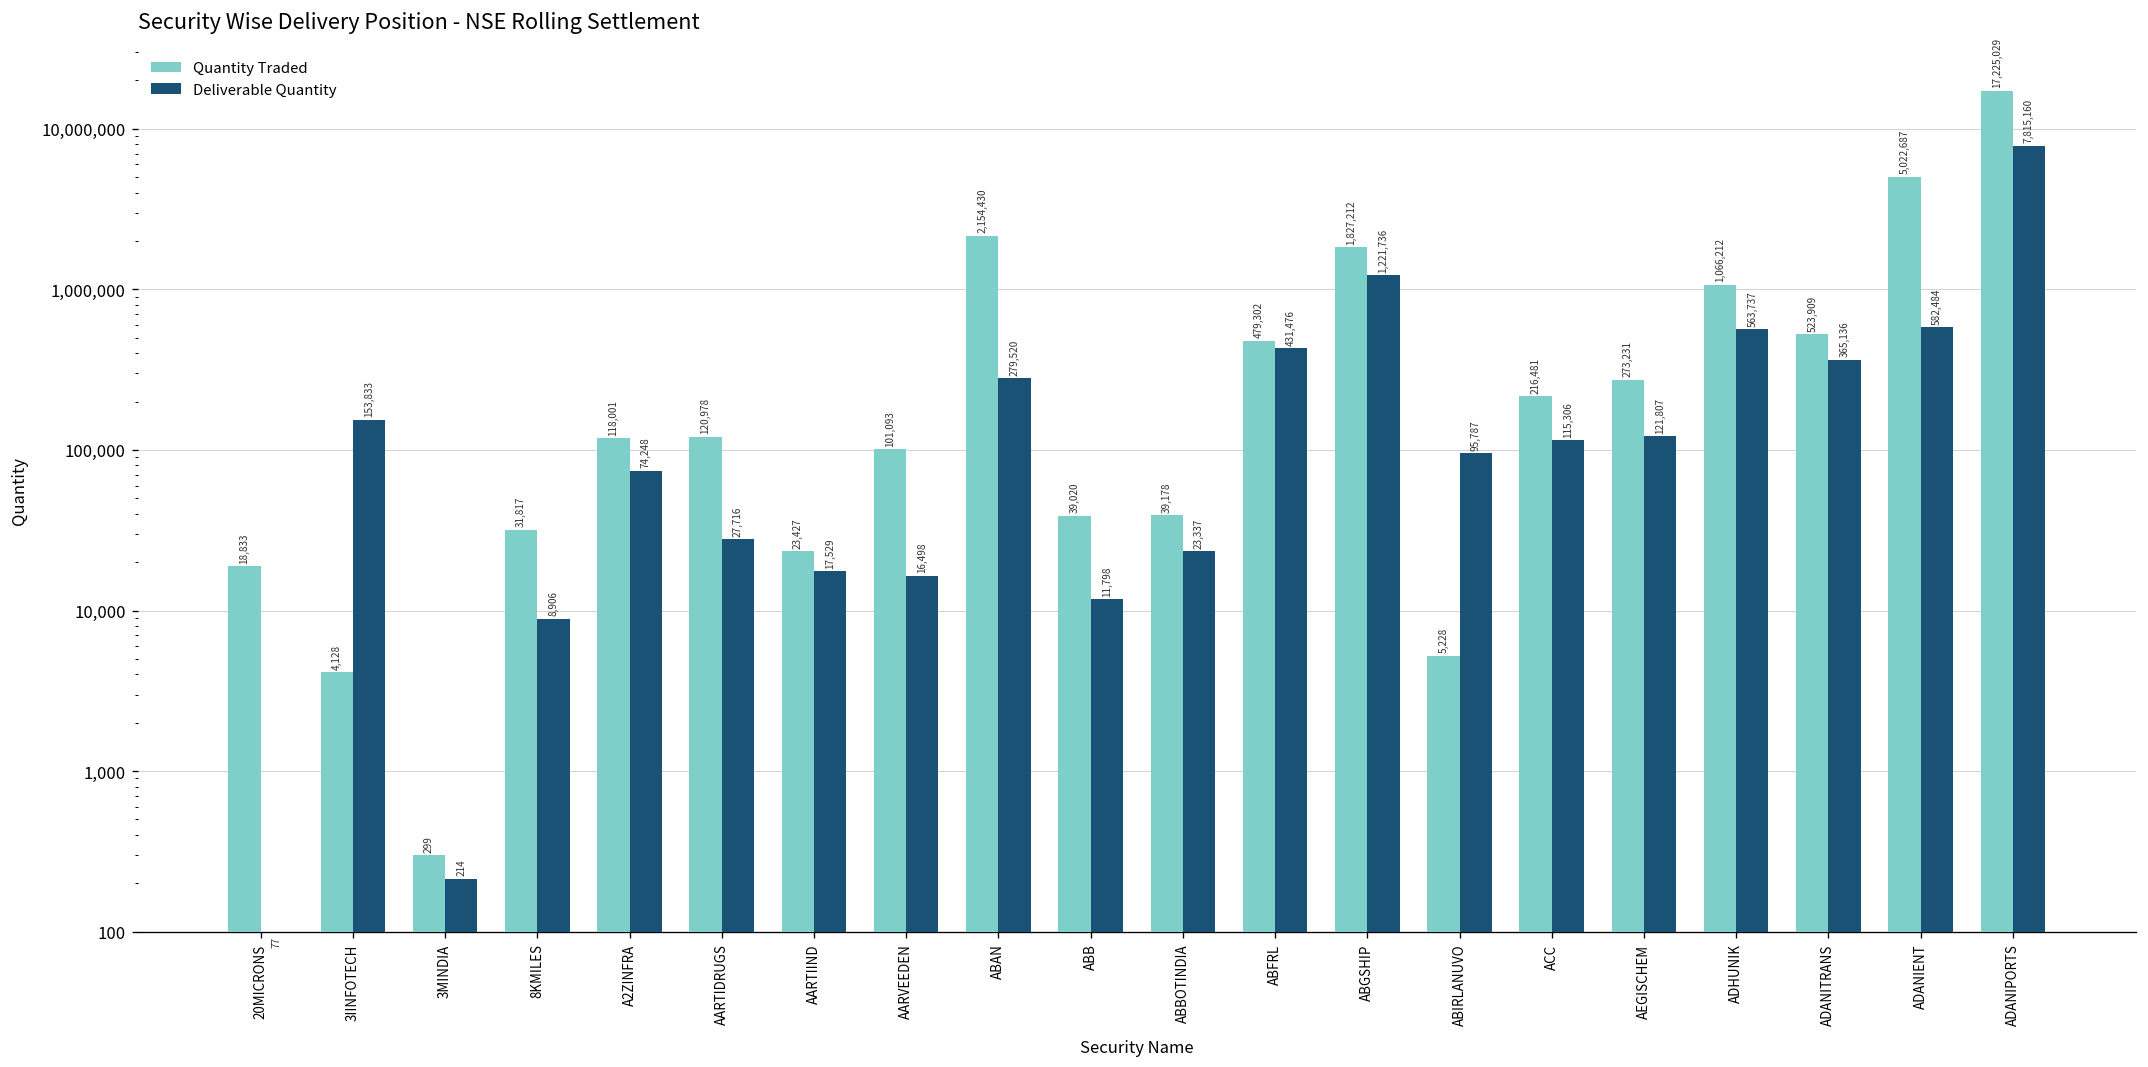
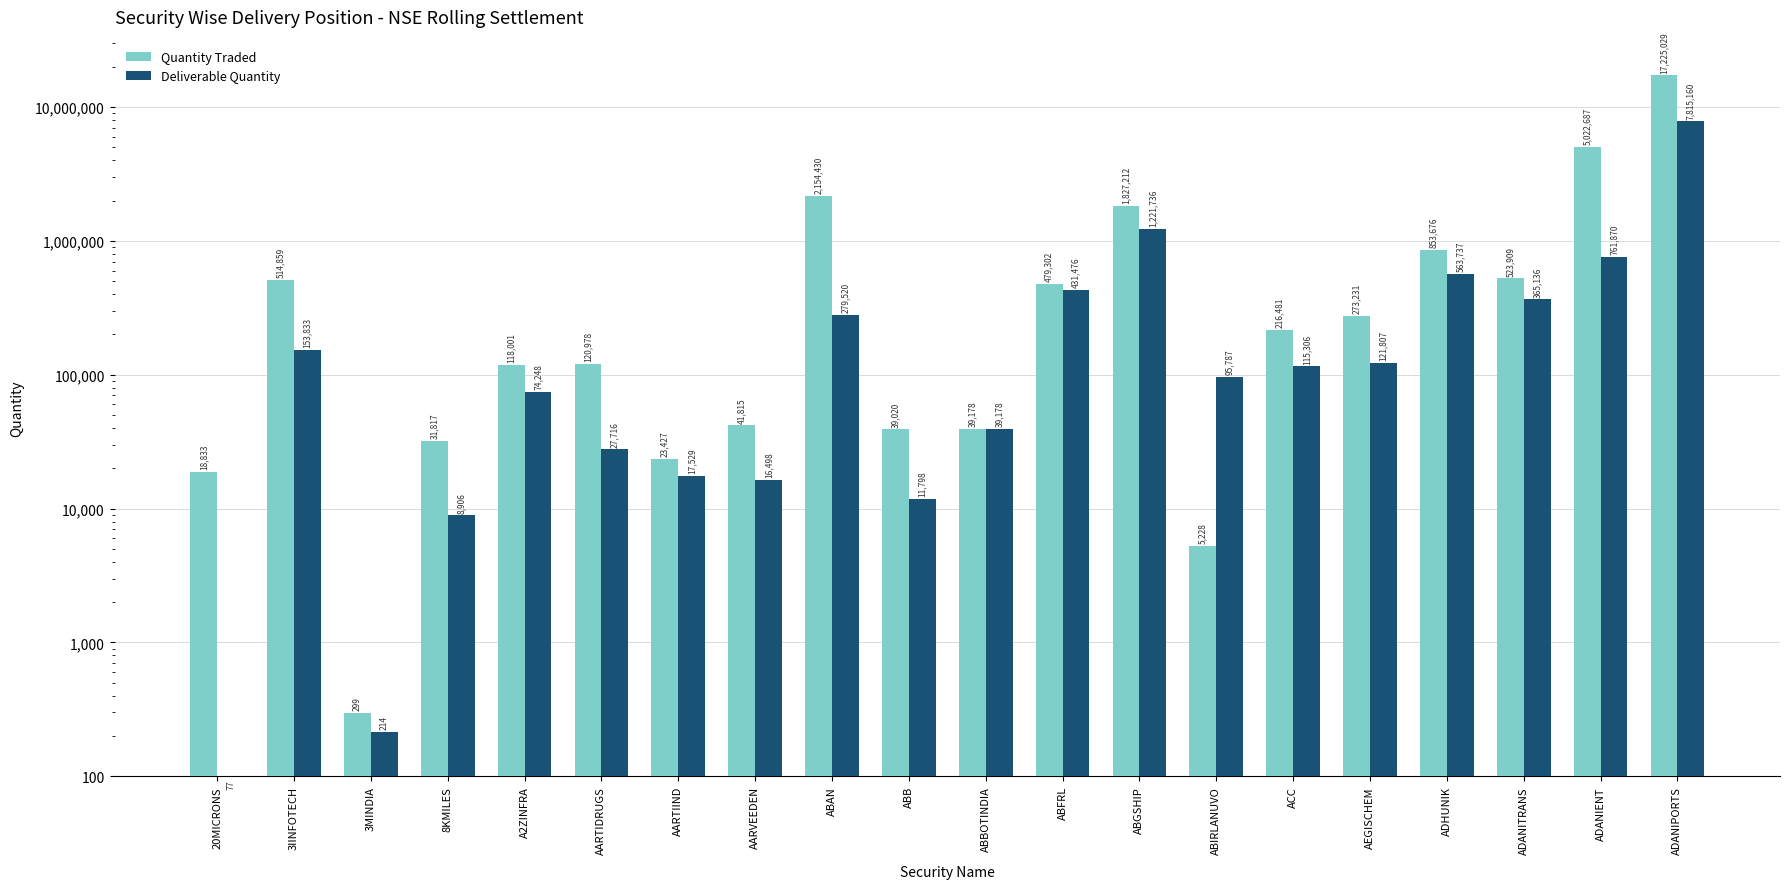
  {
    "Quantity Traded": {
      "20MICRONS": "18,833",
-     "3IINFOTECH": "4,128",
+     "3IINFOTECH": "514,859",
      "3MINDIA": "299",
      "8KMILES": "31,817",
      "A2ZINFRA": "118,001",
      "AARTIDRUGS": "120,978",
      "AARTIIND": "23,427",
-     "AARVEEDEN": "101,093",
+     "AARVEEDEN": "41,815",
      "ABAN": "2,154,430",
      "ABB": "39,020",
      "ABBOTINDIA": "39,178",
      "ABFRL": "479,302",
      "ABGSHIP": "1,827,212",
      "ABIRLANUVO": "5,228",
      "ACC": "216,481",
      "AEGISCHEM": "273,231",
-     "ADHUNIK": "1,066,212",
+     "ADHUNIK": "853,676",
      "ADANITRANS": "523,909",
      "ADANIENT": "5,022,687",
      "ADANIPORTS": "17,225,029"
    },
    "Deliverable Quantity": {
      "3IINFOTECH": "153,833",
      "3MINDIA": "214",
      "8KMILES": "8,906",
      "A2ZINFRA": "74,248",
      "AARTIDRUGS": "27,716",
      "AARTIIND": "17,529",
      "AARVEEDEN": "16,498",
      "ABAN": "279,520",
      "ABB": "11,798",
-     "ABBOTINDIA": "23,337",
+     "ABBOTINDIA": "39,178",
      "ABFRL": "431,476",
      "ABGSHIP": "1,221,736",
      "ABIRLANUVO": "95,787",
      "ACC": "115,306",
      "AEGISCHEM": "121,807",
      "ADHUNIK": "563,737",
      "ADANITRANS": "365,136",
-     "ADANIENT": "582,484",
+     "ADANIENT": "761,870",
      "ADANIPORTS": "7,815,160"
    }
  }
